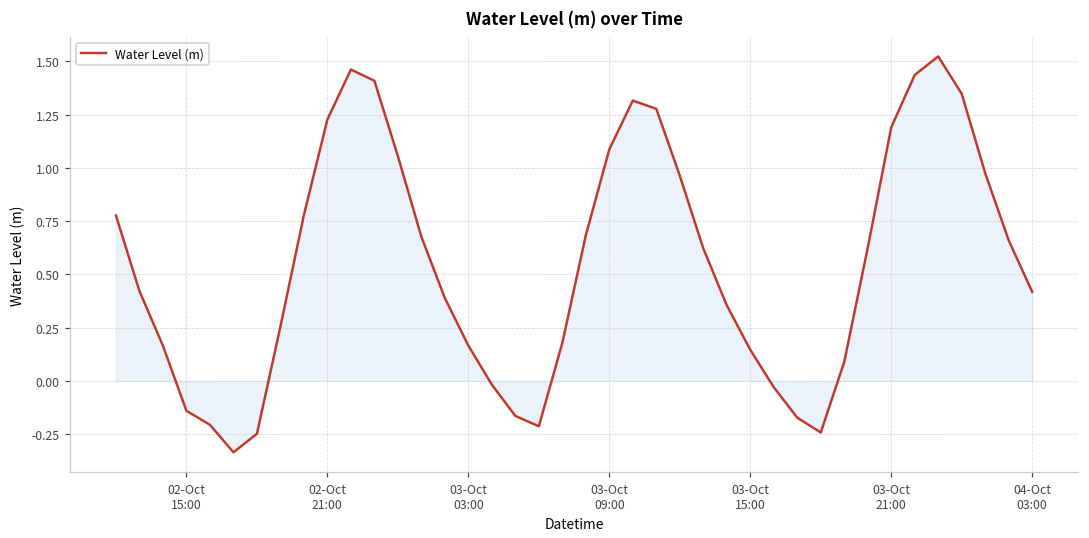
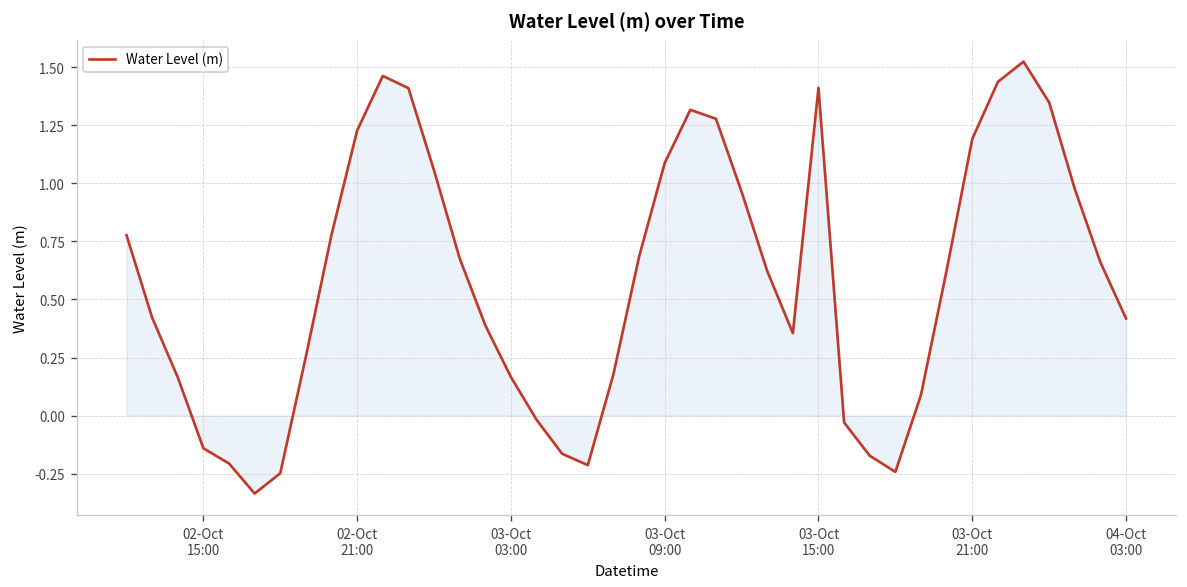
  {
    "Water Level (m)": {
      "02-Oct 15:00": -0.14,
-     "03-Oct 15:00": 0.15
+     "03-Oct 15:00": 1.41
    }
  }
